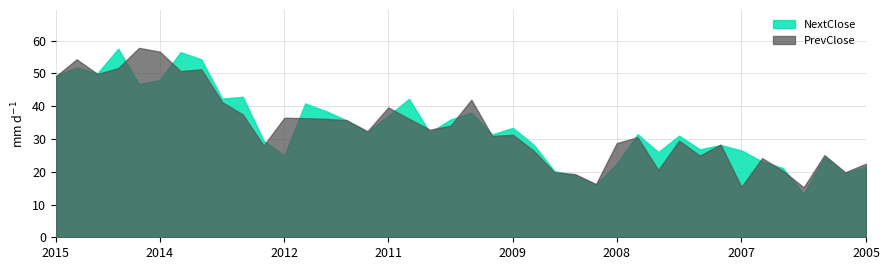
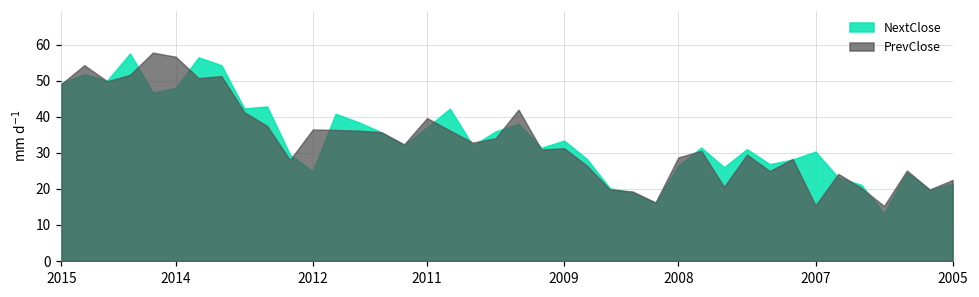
  {
    "NextClose": {
      "2014": 48,
      "2012": 25,
      "2011": 37,
      "2009": 33,
-     "2008": 22,
-     "2007": 27,
+     "2008": 26,
+     "2007": 30,
      "2005": 21
    },
    "PrevClose": {
      "2014": 57,
      "2012": 36,
      "2011": 40,
      "2009": 31,
      "2008": 29,
      "2007": 15,
      "2005": 22
    }
  }
